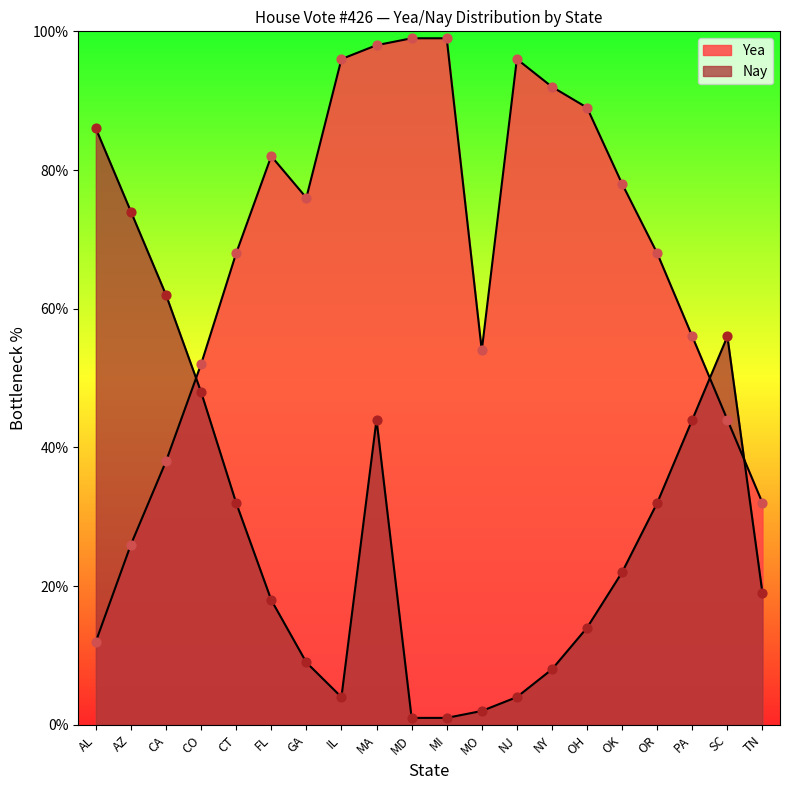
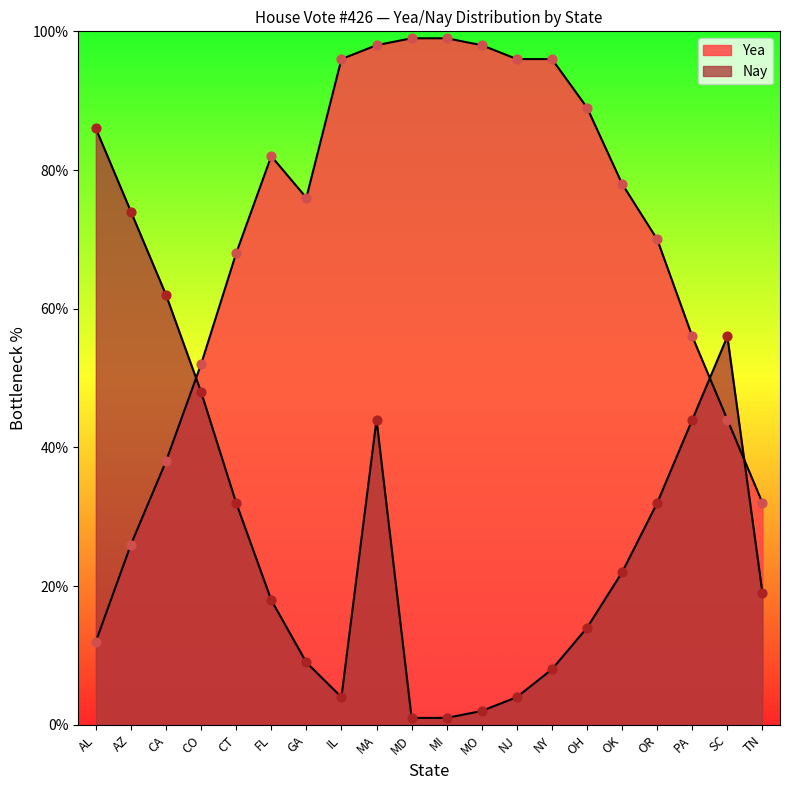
  {
    "Yea": {
      "AL": "12%",
      "AZ": "26%",
      "CA": "38%",
      "CO": "52%",
      "CT": "68%",
      "FL": "82%",
      "GA": "76%",
      "IL": "96%",
      "MA": "98%",
      "MD": "99%",
      "MI": "99%",
-     "MO": "54%",
+     "MO": "98%",
      "NJ": "96%",
-     "NY": "92%",
+     "NY": "96%",
      "OH": "89%",
      "OK": "78%",
-     "OR": "68%",
+     "OR": "70%",
      "PA": "56%",
      "SC": "44%",
      "TN": "32%"
    },
    "Nay": {
      "AL": "86%",
      "AZ": "74%",
      "CA": "62%",
      "CO": "48%",
      "CT": "32%",
      "FL": "18%",
      "GA": "9%",
      "IL": "4%",
      "MA": "44%",
      "MD": "1%",
      "MI": "1%",
      "MO": "2%",
      "NJ": "4%",
      "NY": "8%",
      "OH": "14%",
      "OK": "22%",
      "OR": "32%",
      "PA": "44%",
      "SC": "56%",
      "TN": "19%"
    }
  }
